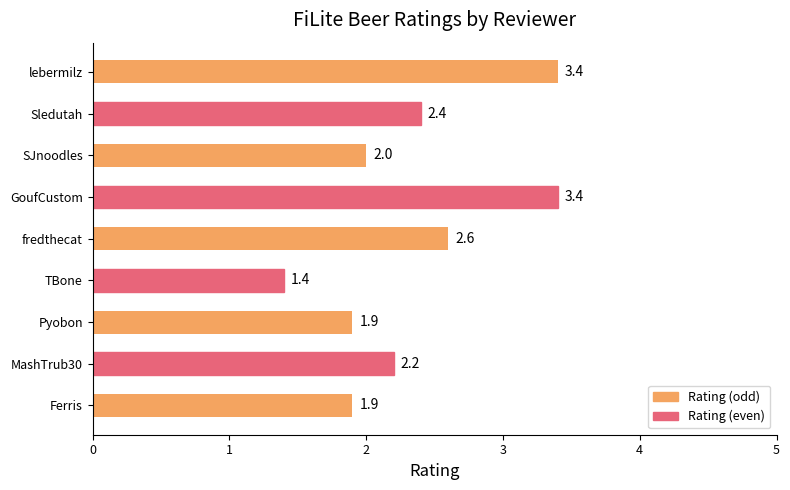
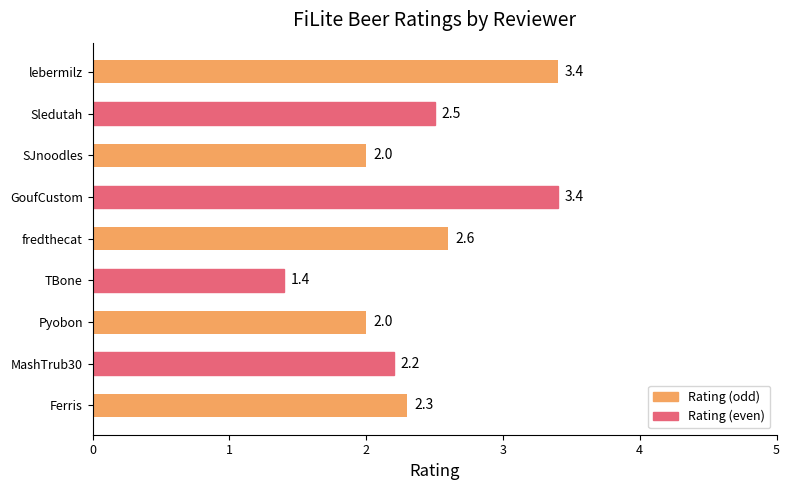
  {
    "lebermilz": 3.4,
-   "Sledutah": 2.4,
+   "Sledutah": 2.5,
    "SJnoodles": 2.0,
    "GoufCustom": 3.4,
    "fredthecat": 2.6,
    "TBone": 1.4,
-   "Pyobon": 1.9,
+   "Pyobon": 2.0,
    "MashTrub30": 2.2,
-   "Ferris": 1.9
+   "Ferris": 2.3
  }
